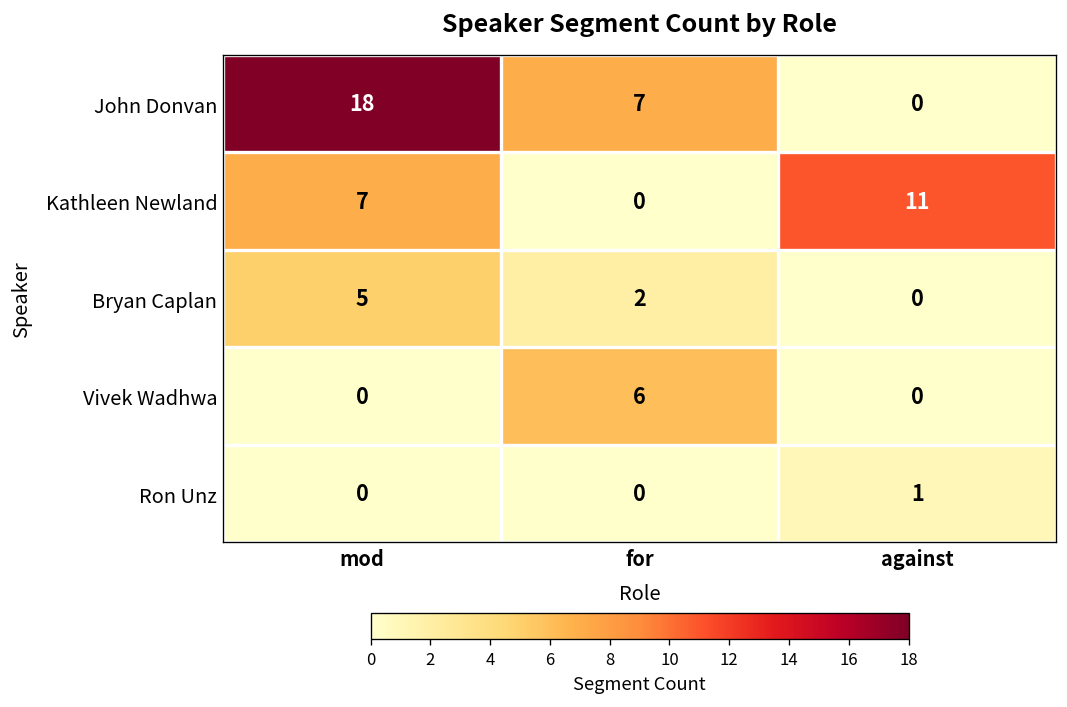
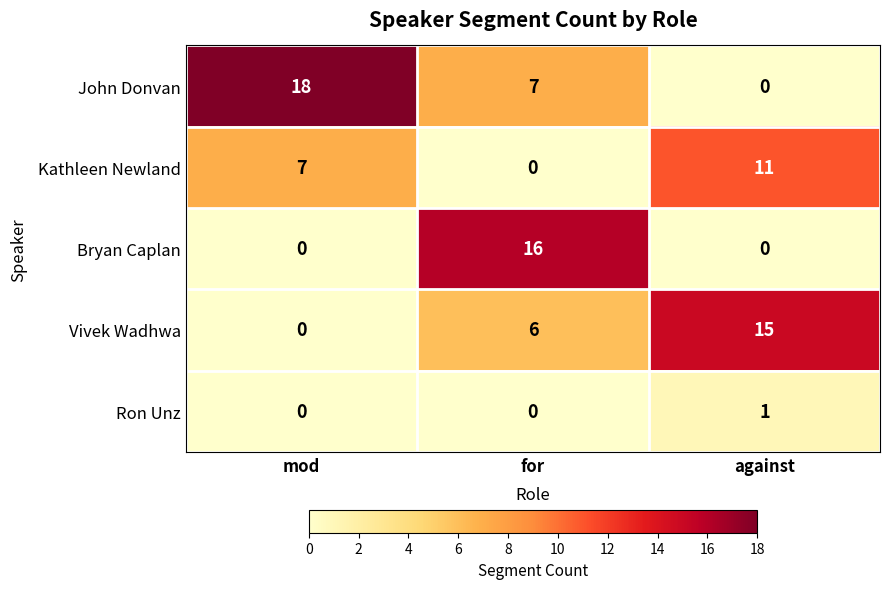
  {
    "John Donvan": {
      "mod": 18,
      "for": 7,
      "against": 0
    },
    "Kathleen Newland": {
      "mod": 7,
      "for": 0,
      "against": 11
    },
    "Bryan Caplan": {
-     "mod": 5,
-     "for": 2,
+     "mod": 0,
+     "for": 16,
      "against": 0
    },
    "Vivek Wadhwa": {
      "mod": 0,
      "for": 6,
-     "against": 0
+     "against": 15
    },
    "Ron Unz": {
      "mod": 0,
      "for": 0,
      "against": 1
    }
  }
